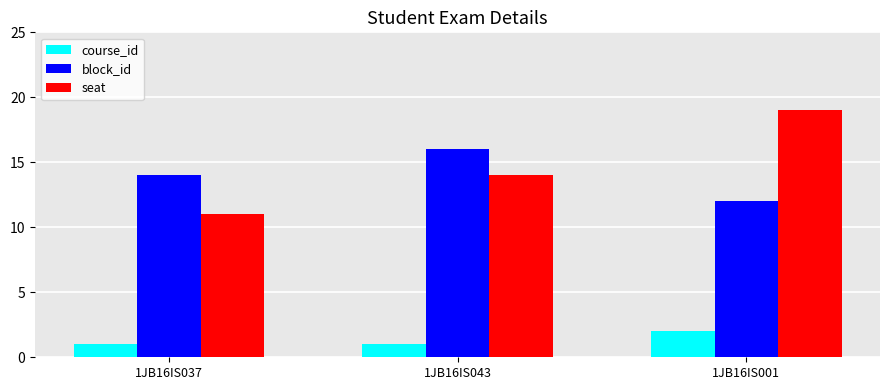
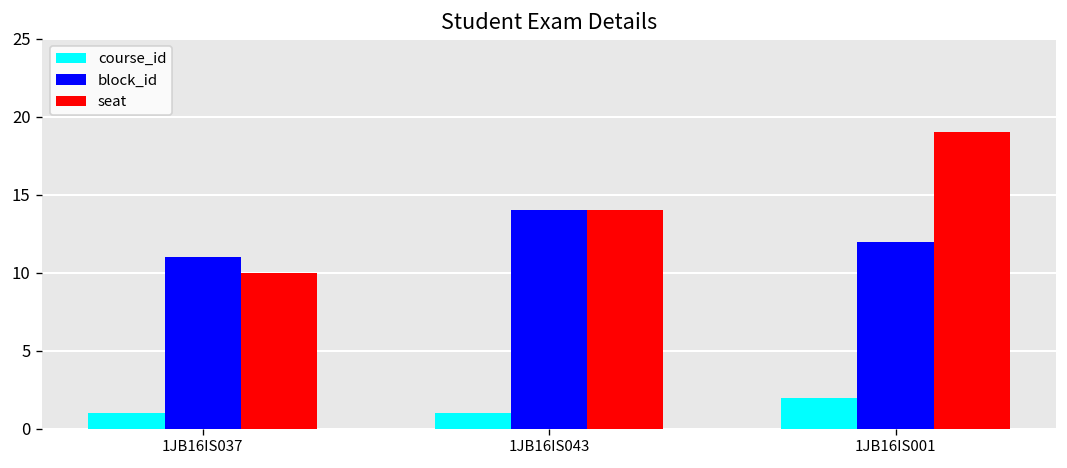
  {
    "course_id": {
      "1JB16IS037": 1,
      "1JB16IS043": 1,
      "1JB16IS001": 2
    },
    "block_id": {
-     "1JB16IS037": 14,
-     "1JB16IS043": 16,
+     "1JB16IS037": 11,
+     "1JB16IS043": 14,
      "1JB16IS001": 12
    },
    "seat": {
-     "1JB16IS037": 11,
+     "1JB16IS037": 10,
      "1JB16IS043": 14,
      "1JB16IS001": 19
    }
  }
